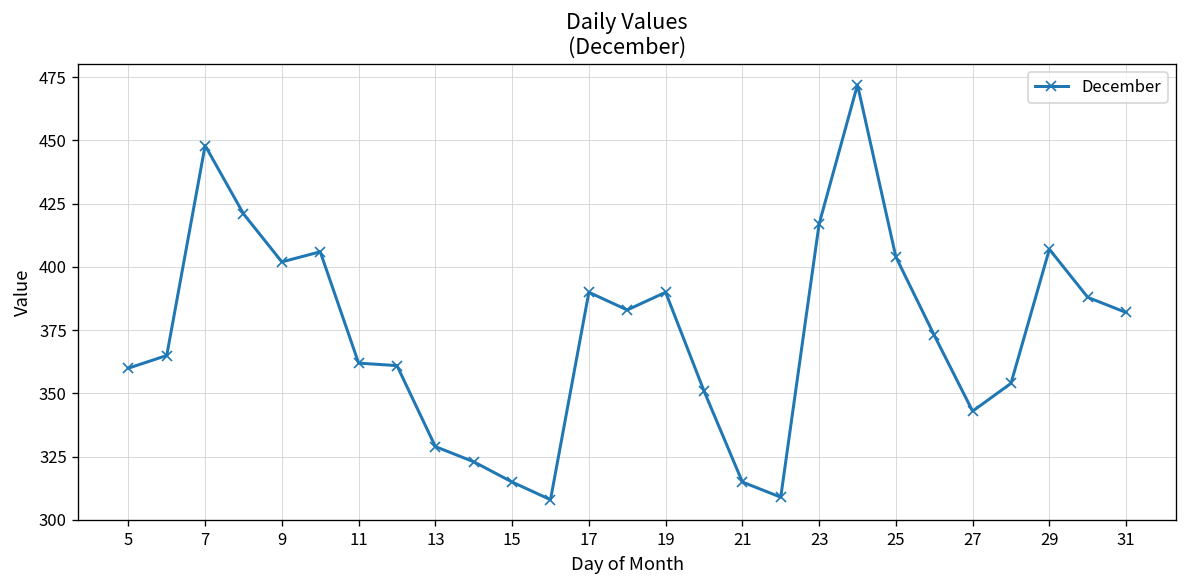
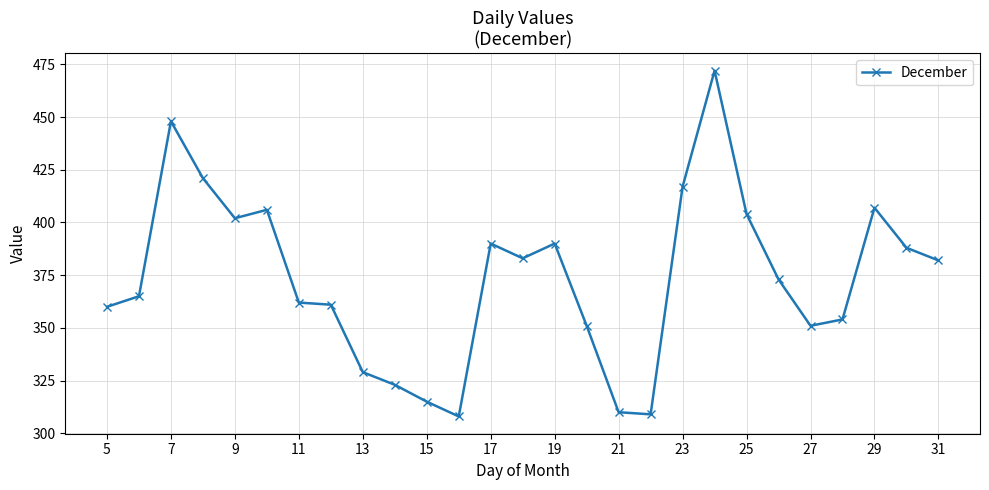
  {
    "5": 360,
    "7": 448,
    "9": 402,
    "11": 362,
    "13": 329,
    "15": 315,
    "17": 390,
    "19": 390,
-   "21": 315,
+   "21": 310,
    "23": 417,
    "25": 404,
-   "27": 343,
+   "27": 351,
    "29": 407,
    "31": 382
  }
